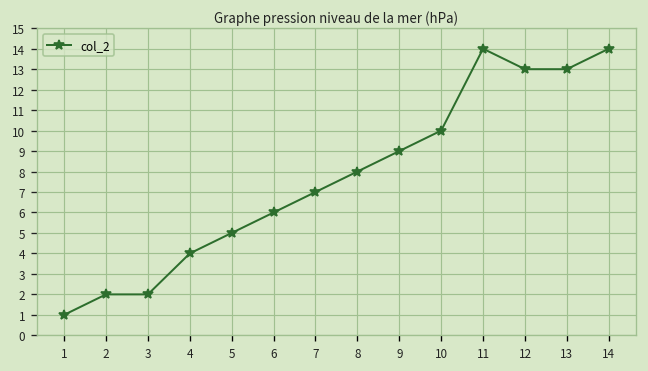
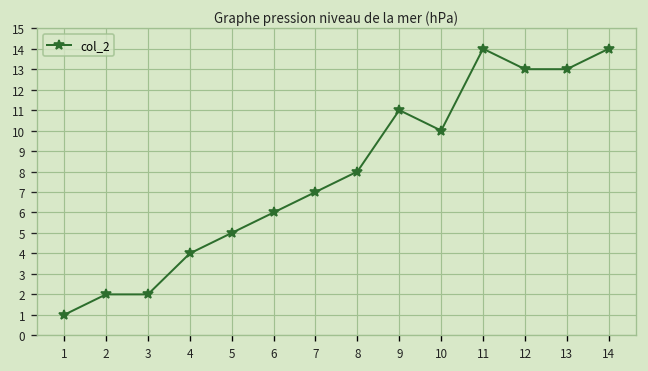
  {
    "1": 1,
    "2": 2,
    "3": 2,
    "4": 4,
    "5": 5,
    "6": 6,
    "7": 7,
    "8": 8,
-   "9": 9,
+   "9": 11,
    "10": 10,
    "11": 14,
    "12": 13,
    "13": 13,
    "14": 14
  }
